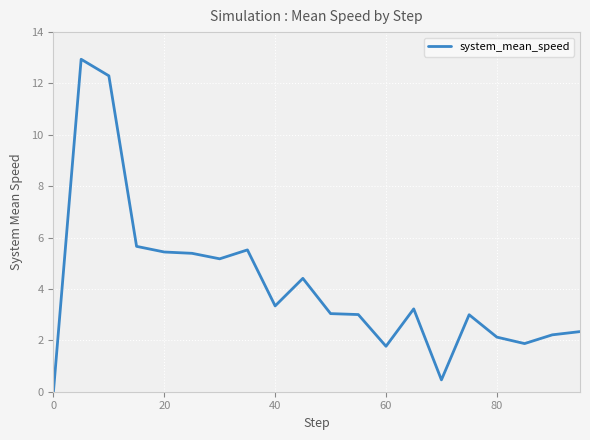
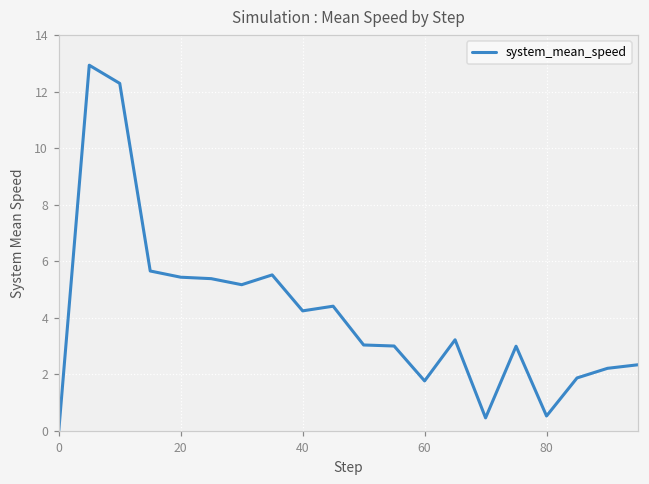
  {
    "0": 0.0,
    "20": 5.4,
-   "40": 3.3,
+   "40": 4.2,
    "60": 1.8,
-   "80": 2.1
+   "80": 0.5
  }
